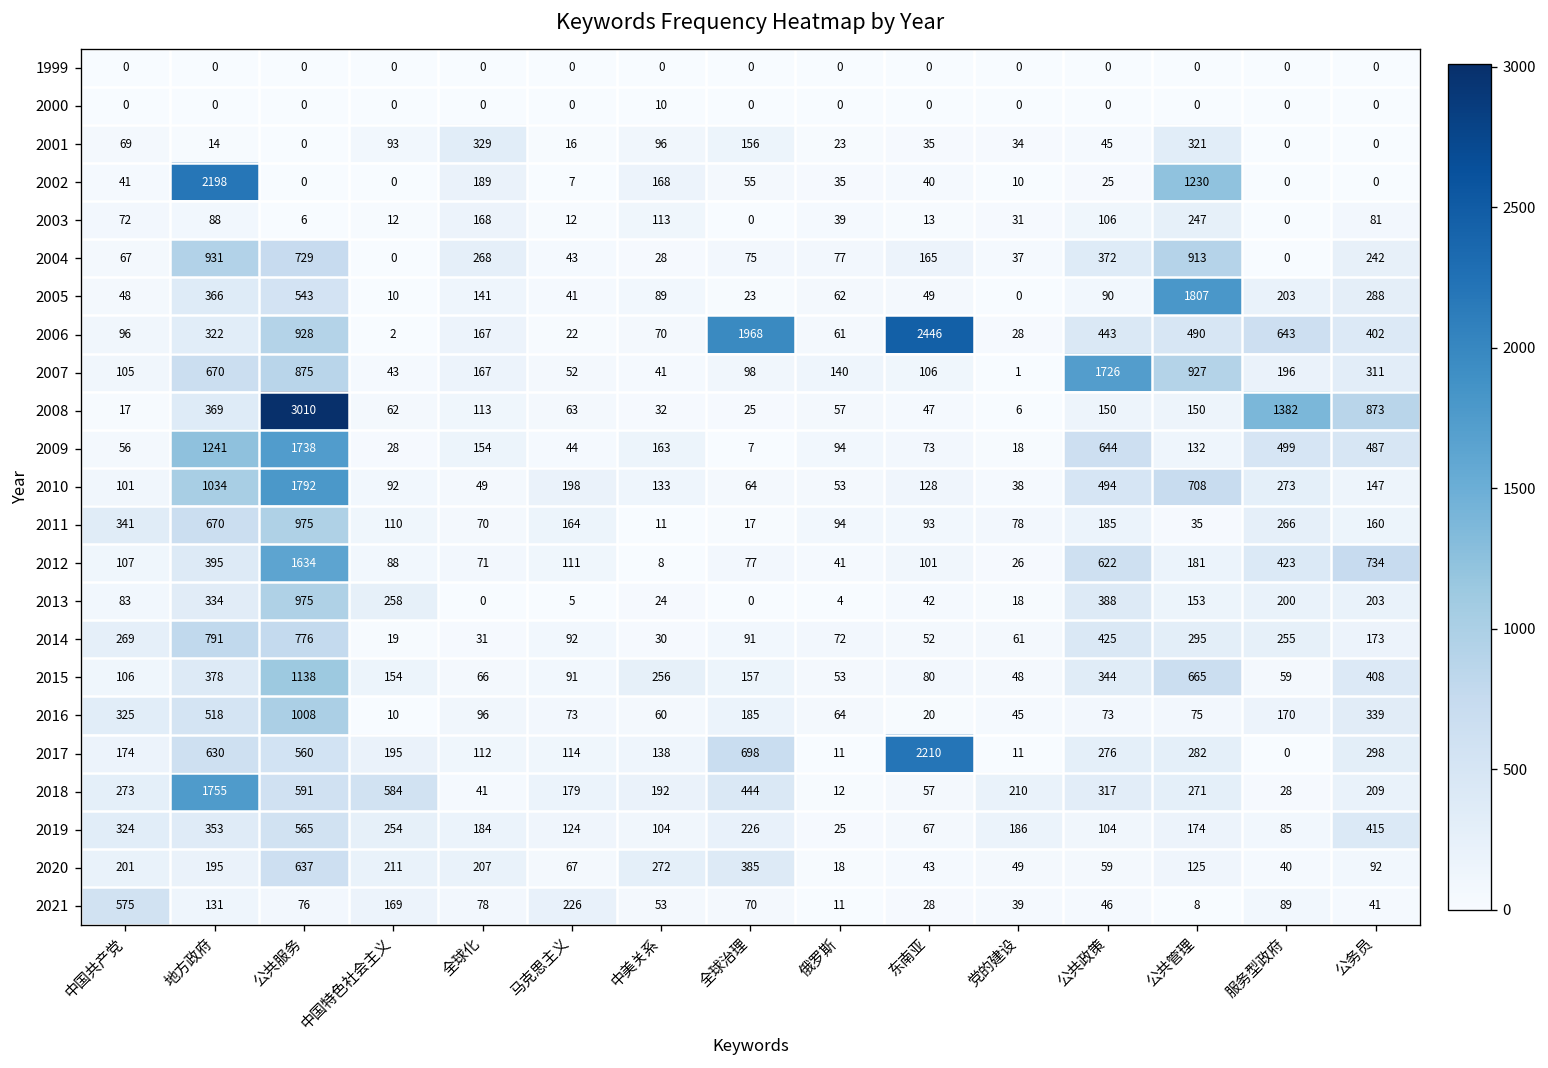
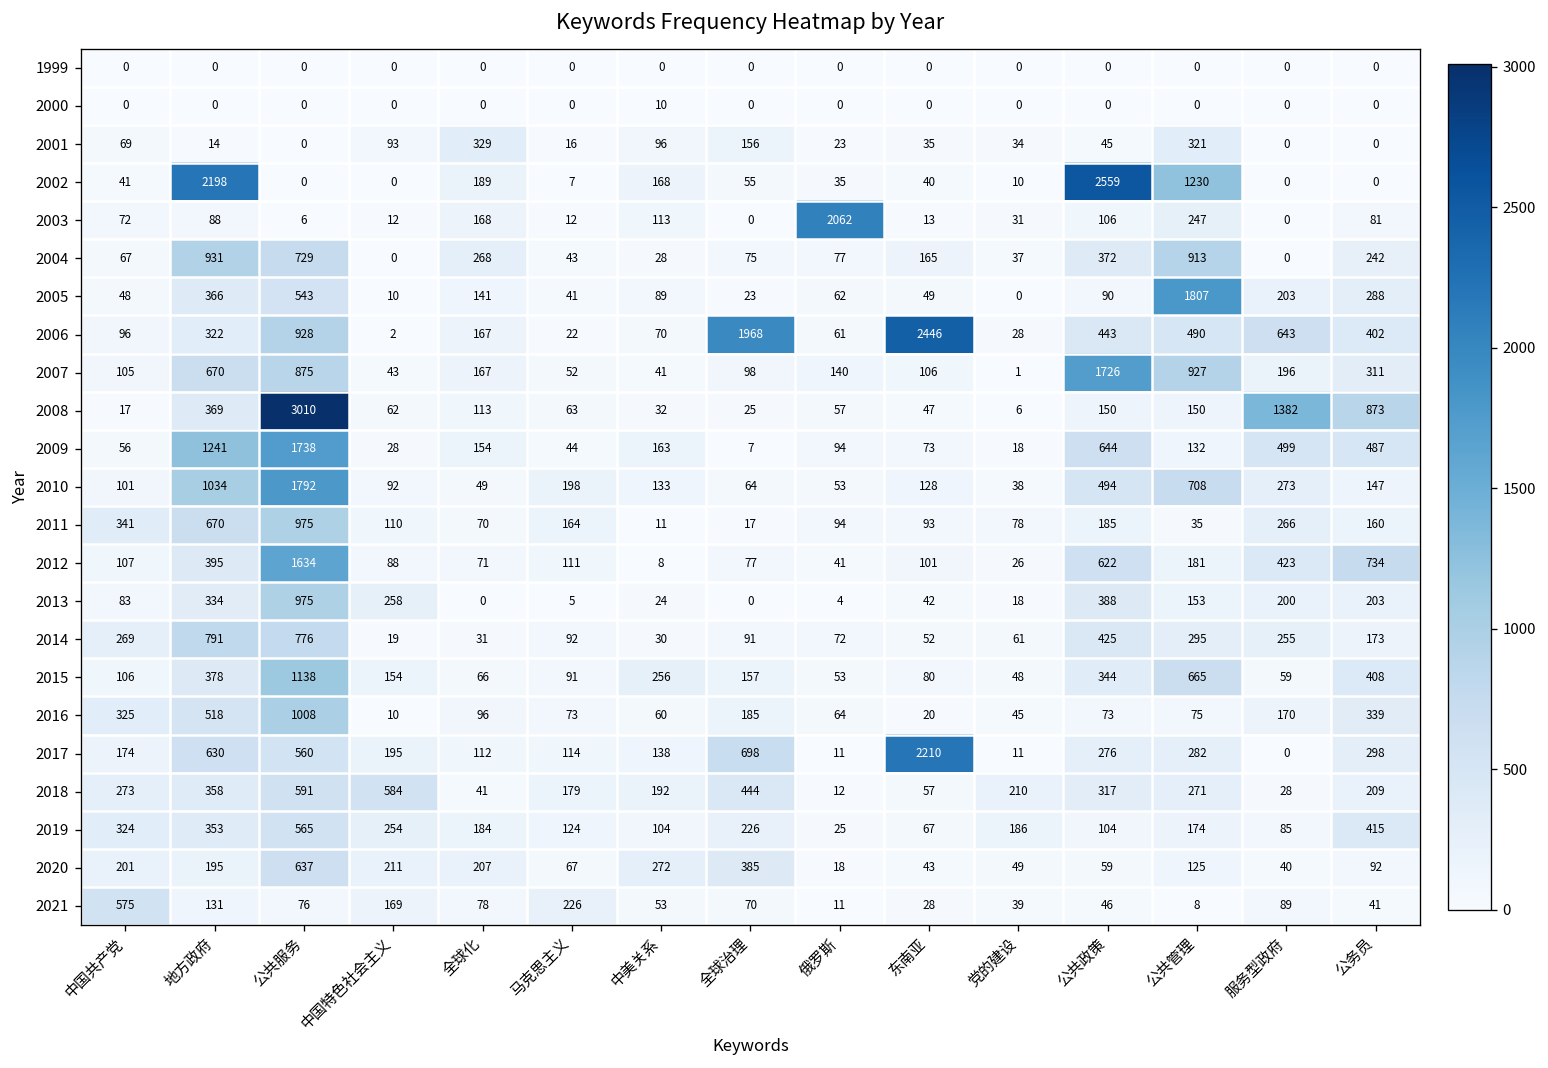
  {
    "2002": {
      "中国共产党": 41,
      "地方政府": 2198,
      "公共服务": 0,
      "中国特色社会主义": 0,
      "全球化": 189,
      "马克思主义": 7,
      "中美关系": 168,
      "全球治理": 55,
      "俄罗斯": 35,
      "东南亚": 40,
      "党的建设": 10,
-     "公共政策": 25,
+     "公共政策": 2559,
      "公共管理": 1230,
      "服务型政府": 0,
      "公务员": 0
    },
    "2003": {
      "中国共产党": 72,
      "地方政府": 88,
      "公共服务": 6,
      "中国特色社会主义": 12,
      "全球化": 168,
      "马克思主义": 12,
      "中美关系": 113,
      "全球治理": 0,
-     "俄罗斯": 39,
+     "俄罗斯": 2062,
      "东南亚": 13,
      "党的建设": 31,
      "公共政策": 106,
      "公共管理": 247,
      "服务型政府": 0,
      "公务员": 81
    },
    "2018": {
      "中国共产党": 273,
-     "地方政府": 1755,
+     "地方政府": 358,
      "公共服务": 591,
      "中国特色社会主义": 584,
      "全球化": 41,
      "马克思主义": 179,
      "中美关系": 192,
      "全球治理": 444,
      "俄罗斯": 12,
      "东南亚": 57,
      "党的建设": 210,
      "公共政策": 317,
      "公共管理": 271,
      "服务型政府": 28,
      "公务员": 209
    }
  }
